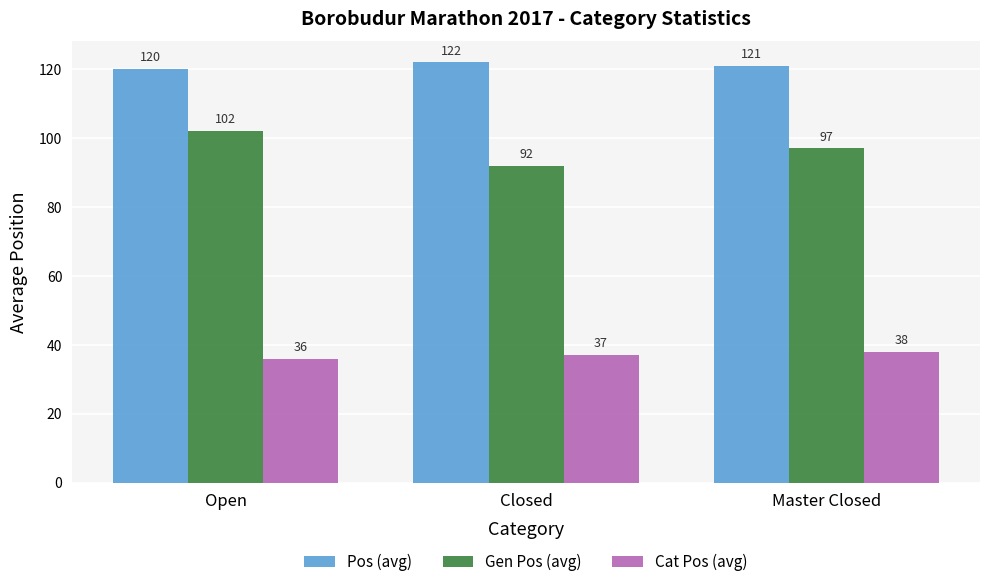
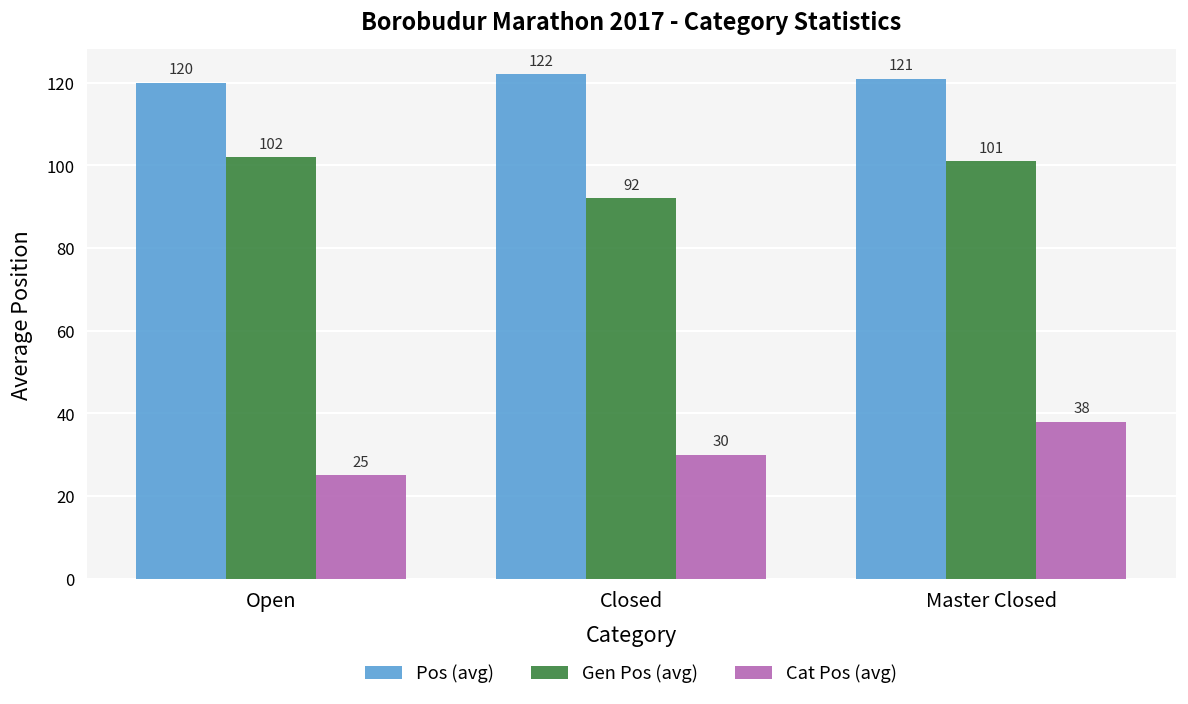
  {
    "Pos (avg)": {
      "Open": 120,
      "Closed": 122,
      "Master Closed": 121
    },
    "Gen Pos (avg)": {
      "Open": 102,
      "Closed": 92,
-     "Master Closed": 97
+     "Master Closed": 101
    },
    "Cat Pos (avg)": {
-     "Open": 36,
-     "Closed": 37,
+     "Open": 25,
+     "Closed": 30,
      "Master Closed": 38
    }
  }
